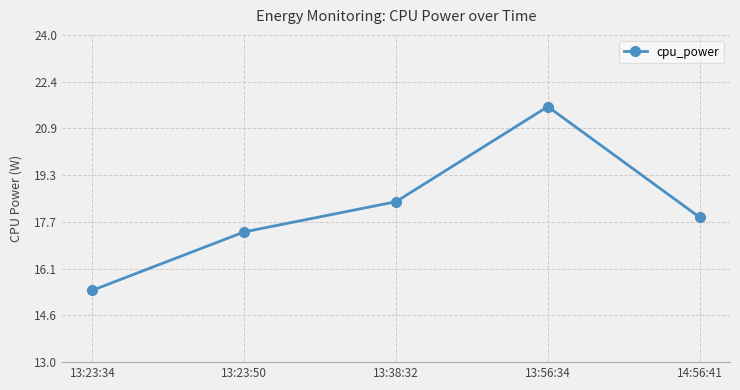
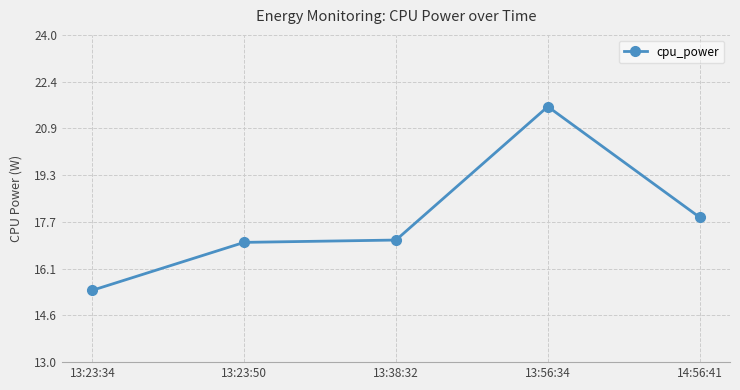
  {
    "13:23:34": 15.4,
-   "13:23:50": 17.4,
-   "13:38:32": 18.4,
+   "13:23:50": 17.0,
+   "13:38:32": 17.1,
    "13:56:34": 21.6,
    "14:56:41": 17.9
  }
